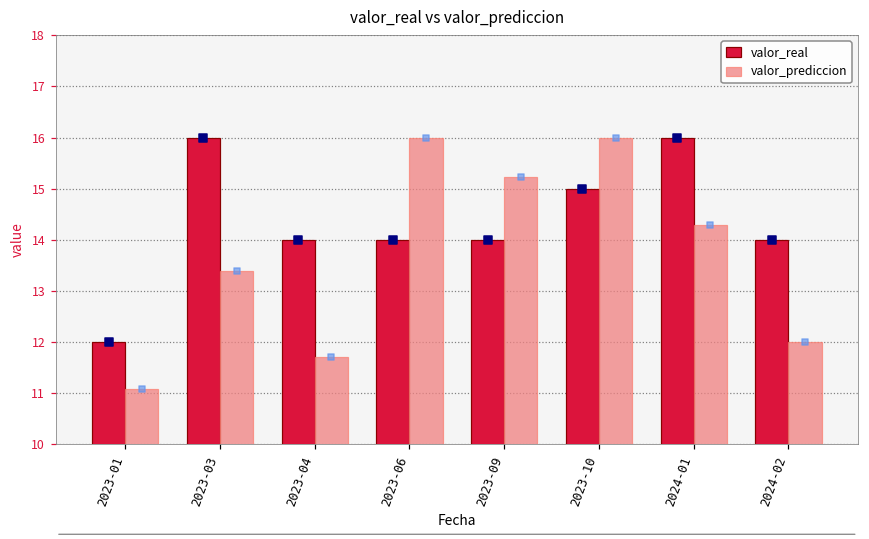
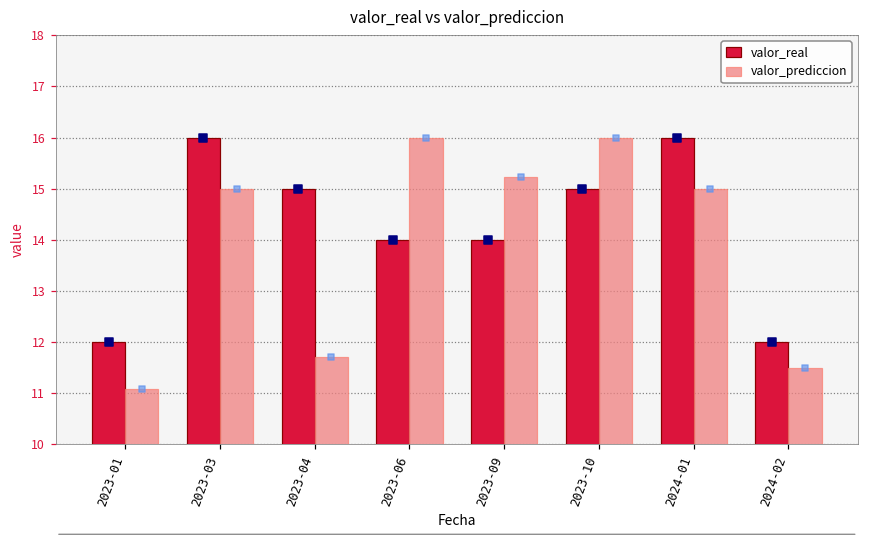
  {
    "valor_real": {
      "2023-01": 12,
      "2023-03": 16,
-     "2023-04": 14,
+     "2023-04": 15,
      "2023-06": 14,
      "2023-09": 14,
      "2023-10": 15,
      "2024-01": 16,
-     "2024-02": 14
+     "2024-02": 12
    },
    "valor_prediccion": {
      "2023-01": 11.1,
-     "2023-03": 13.4,
+     "2023-03": 15.0,
      "2023-04": 11.7,
      "2023-06": 16.0,
      "2023-09": 15.2,
      "2023-10": 16.0,
-     "2024-01": 14.3,
-     "2024-02": 12.0
+     "2024-01": 15.0,
+     "2024-02": 11.5
    }
  }
